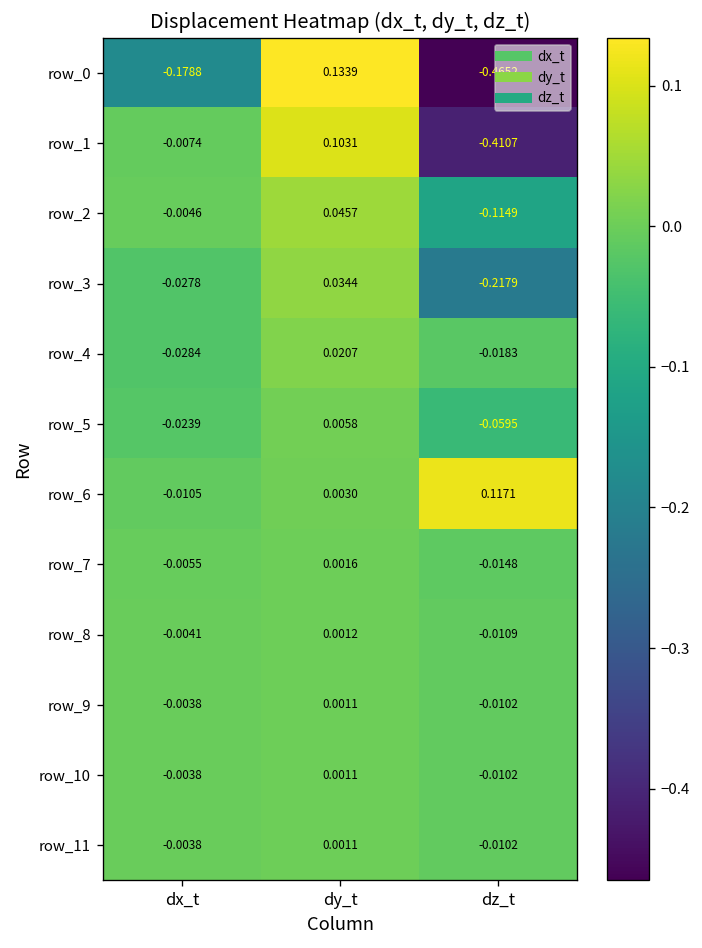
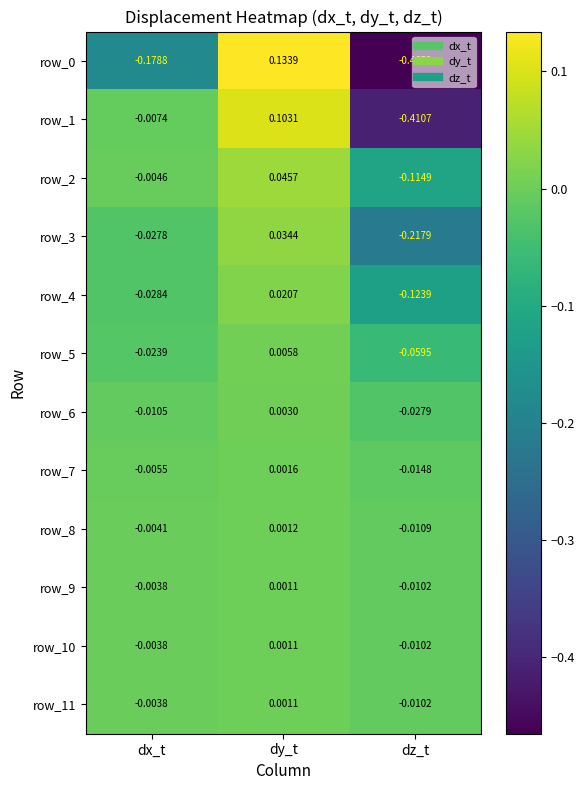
  {
    "row_0": {
      "dx_t": -0.1788,
      "dy_t": 0.1339
    },
    "row_1": {
      "dx_t": -0.0074,
      "dy_t": 0.1031,
      "dz_t": -0.4107
    },
    "row_2": {
      "dx_t": -0.0046,
      "dy_t": 0.0457,
      "dz_t": -0.1149
    },
    "row_3": {
      "dx_t": -0.0278,
      "dy_t": 0.0344,
      "dz_t": -0.2179
    },
    "row_4": {
      "dx_t": -0.0284,
      "dy_t": 0.0207,
-     "dz_t": -0.0183
+     "dz_t": -0.1239
    },
    "row_5": {
      "dx_t": -0.0239,
      "dy_t": 0.0058,
      "dz_t": -0.0595
    },
    "row_6": {
      "dx_t": -0.0105,
      "dy_t": 0.0030,
-     "dz_t": 0.1171
+     "dz_t": -0.0279
    },
    "row_7": {
      "dx_t": -0.0055,
      "dy_t": 0.0016,
      "dz_t": -0.0148
    },
    "row_8": {
      "dx_t": -0.0041,
      "dy_t": 0.0012,
      "dz_t": -0.0109
    },
    "row_9": {
      "dx_t": -0.0038,
      "dy_t": 0.0011,
      "dz_t": -0.0102
    },
    "row_10": {
      "dx_t": -0.0038,
      "dy_t": 0.0011,
      "dz_t": -0.0102
    },
    "row_11": {
      "dx_t": -0.0038,
      "dy_t": 0.0011,
      "dz_t": -0.0102
    }
  }
